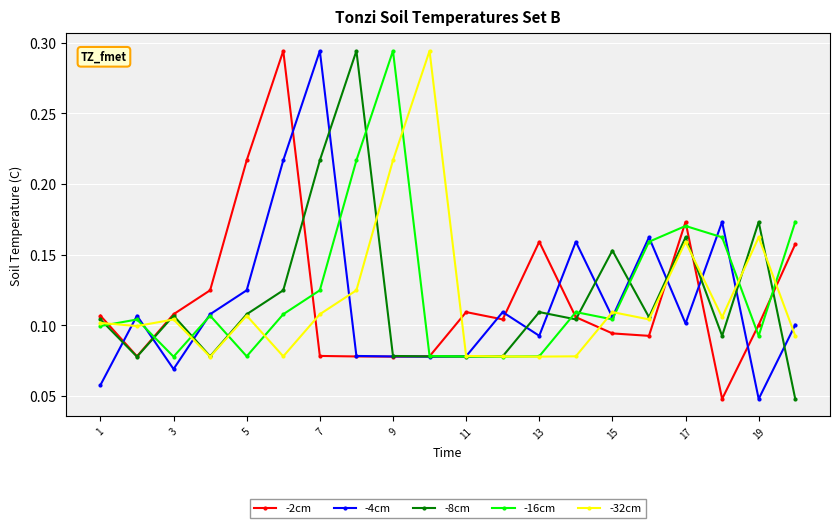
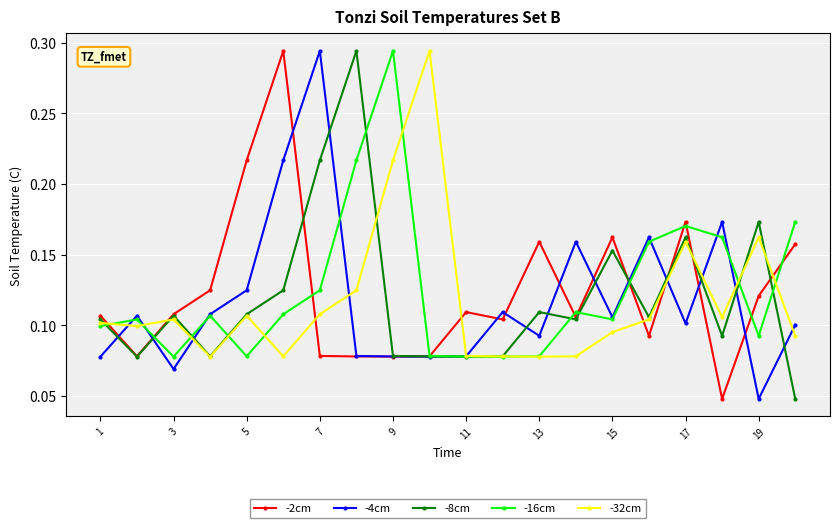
  {
    "-2cm": {
      "1": 0.107,
      "5": 0.217,
      "7": 0.078,
      "11": 0.109,
      "13": 0.159,
-     "15": 0.094,
+     "15": 0.162,
      "17": 0.173,
-     "19": 0.100
+     "19": 0.121
    },
    "-4cm": {
-     "1": 0.058,
+     "1": 0.078,
      "3": 0.069,
      "5": 0.125,
      "7": 0.294,
      "13": 0.093,
      "17": 0.101,
      "19": 0.048
    },
    "-8cm": {
      "1": 0.104,
      "7": 0.217,
      "13": 0.109,
      "15": 0.153,
      "17": 0.162,
      "19": 0.173
    },
    "-16cm": {
      "1": 0.100,
      "3": 0.078,
      "5": 0.078,
      "7": 0.125,
      "9": 0.294,
      "17": 0.170,
      "19": 0.093
    },
    "-32cm": {
      "1": 0.102,
      "3": 0.104,
      "7": 0.108,
      "9": 0.217,
-     "15": 0.109,
+     "15": 0.095,
      "17": 0.159,
      "19": 0.162
    }
  }
